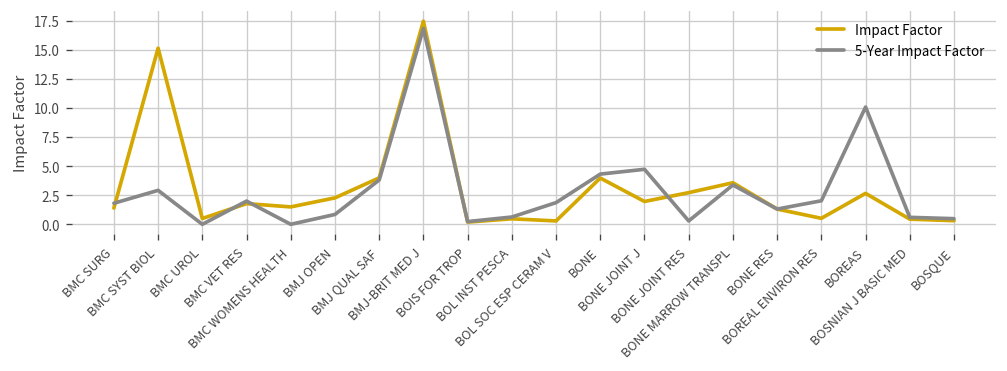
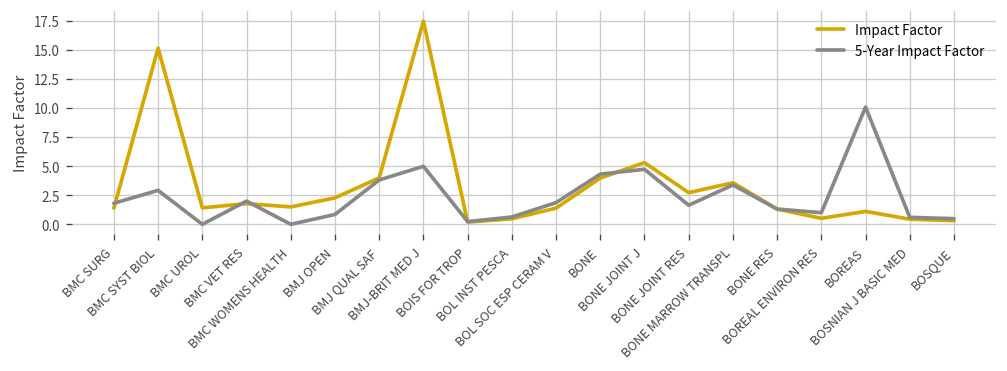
  {
    "Impact Factor": {
      "BMC SURG": 1,
      "BMC SYST BIOL": 15,
-     "BMC UROL": 0,
+     "BMC UROL": 1,
      "BMC WOMENS HEALTH": 1,
      "BMJ OPEN": 2,
      "BMJ-BRIT MED J": 17,
-     "BOL SOC ESP CERAM V": 0,
+     "BOL SOC ESP CERAM V": 1,
      "BONE": 4,
-     "BONE JOINT J": 2,
+     "BONE JOINT J": 5,
      "BONE JOINT RES": 3,
      "BOREAL ENVIRON RES": 1,
-     "BOREAS": 3
+     "BOREAS": 1
    },
    "5-Year Impact Factor": {
      "BMC SURG": 2,
      "BMC SYST BIOL": 3,
      "BMC UROL": 0,
      "BMC WOMENS HEALTH": 0,
      "BMJ OPEN": 1,
-     "BMJ-BRIT MED J": 17,
+     "BMJ-BRIT MED J": 5,
      "BOL SOC ESP CERAM V": 2,
      "BONE": 4,
      "BONE JOINT J": 5,
-     "BONE JOINT RES": 0,
-     "BOREAL ENVIRON RES": 2,
+     "BONE JOINT RES": 2,
+     "BOREAL ENVIRON RES": 1,
      "BOREAS": 10
    }
  }
